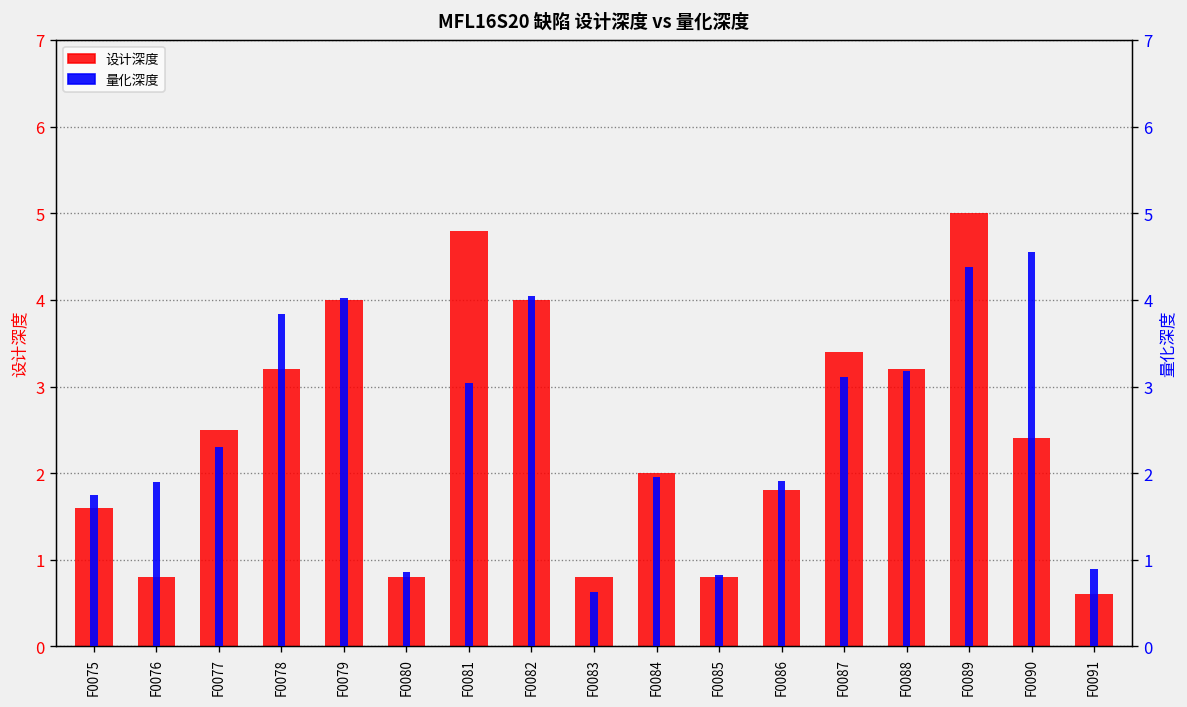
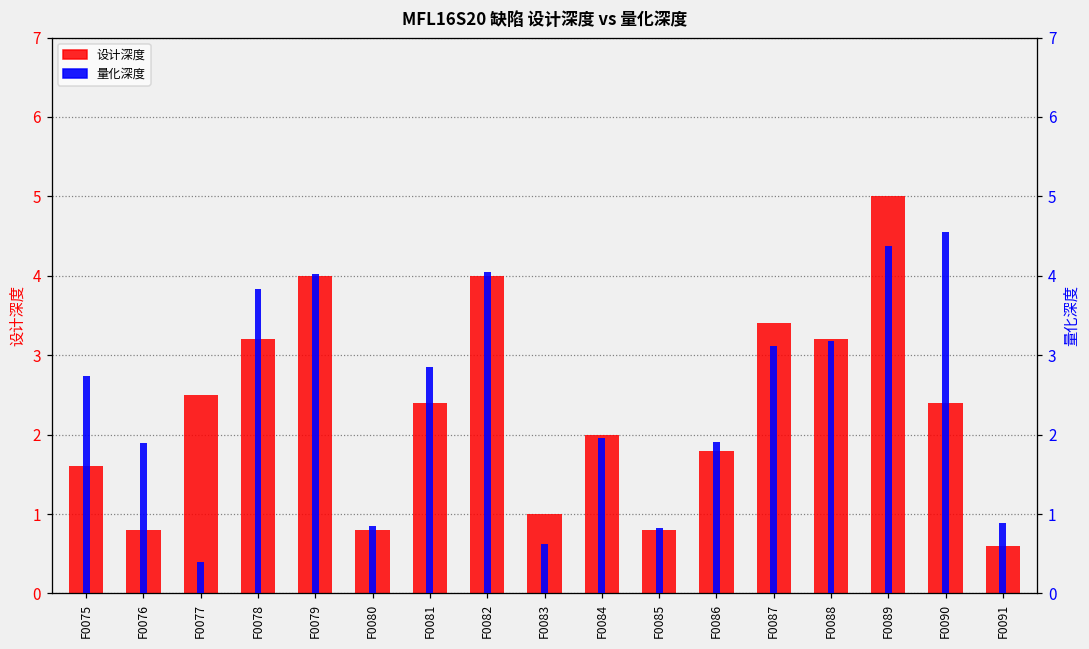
  {
    "设计深度": {
      "F0075": 1.6,
      "F0076": 0.8,
      "F0077": 2.5,
      "F0078": 3.2,
      "F0079": 4.0,
      "F0080": 0.8,
-     "F0081": 4.8,
+     "F0081": 2.4,
      "F0082": 4.0,
-     "F0083": 0.8,
+     "F0083": 1.0,
      "F0084": 2.0,
      "F0085": 0.8,
      "F0086": 1.8,
      "F0087": 3.4,
      "F0088": 3.2,
      "F0089": 5.0,
      "F0090": 2.4,
      "F0091": 0.6
    },
    "量化深度": {
-     "F0075": 1.7,
+     "F0075": 2.7,
      "F0076": 1.9,
-     "F0077": 2.3,
+     "F0077": 0.4,
      "F0078": 3.8,
      "F0079": 4.0,
      "F0080": 0.9,
-     "F0081": 3.0,
+     "F0081": 2.9,
      "F0082": 4.1,
      "F0083": 0.6,
      "F0084": 2.0,
      "F0085": 0.8,
      "F0086": 1.9,
      "F0087": 3.1,
      "F0088": 3.2,
      "F0089": 4.4,
      "F0090": 4.6,
      "F0091": 0.9
    }
  }
